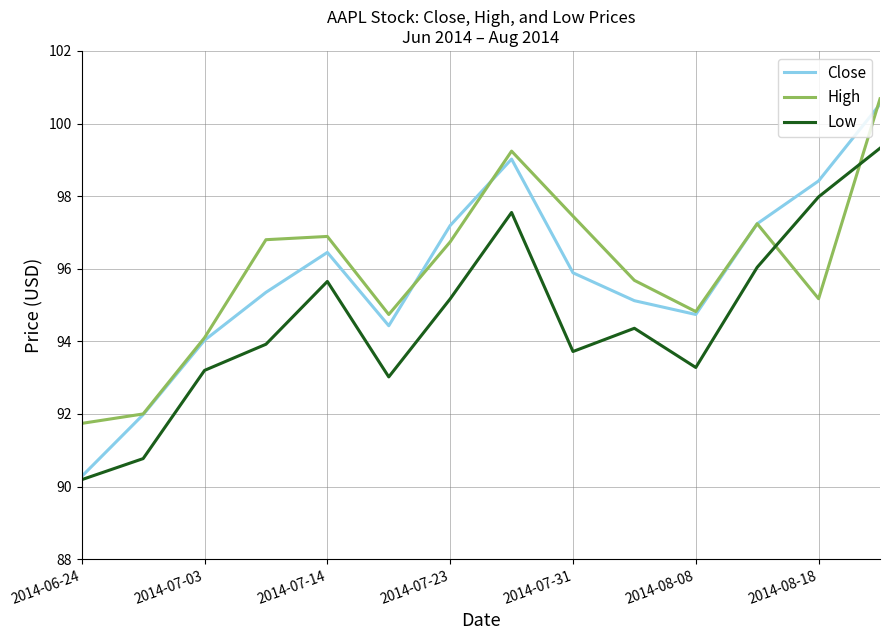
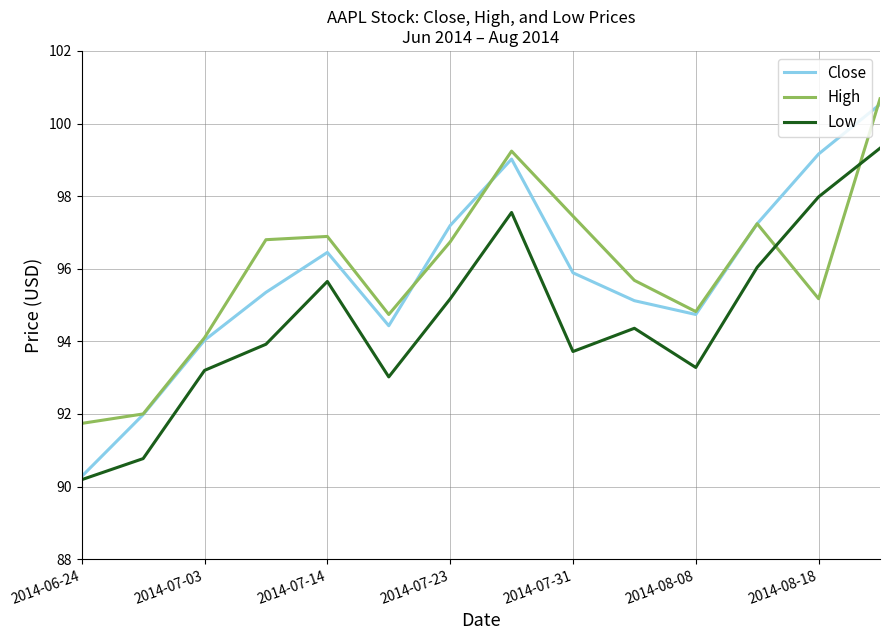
  {
    "Close": {
      "2014-06-24": 90.3,
      "2014-07-03": 94.0,
      "2014-07-14": 96.4,
      "2014-07-23": 97.2,
      "2014-07-31": 95.9,
      "2014-08-08": 94.7,
-     "2014-08-18": 98.4
+     "2014-08-18": 99.2
    },
    "High": {
      "2014-06-24": 91.7,
      "2014-07-03": 94.1,
      "2014-07-14": 96.9,
      "2014-07-23": 96.7,
      "2014-07-31": 97.4,
      "2014-08-08": 94.8,
      "2014-08-18": 95.2
    },
    "Low": {
      "2014-06-24": 90.2,
      "2014-07-03": 93.2,
      "2014-07-14": 95.7,
      "2014-07-23": 95.2,
      "2014-07-31": 93.7,
      "2014-08-08": 93.3,
      "2014-08-18": 98.0
    }
  }
